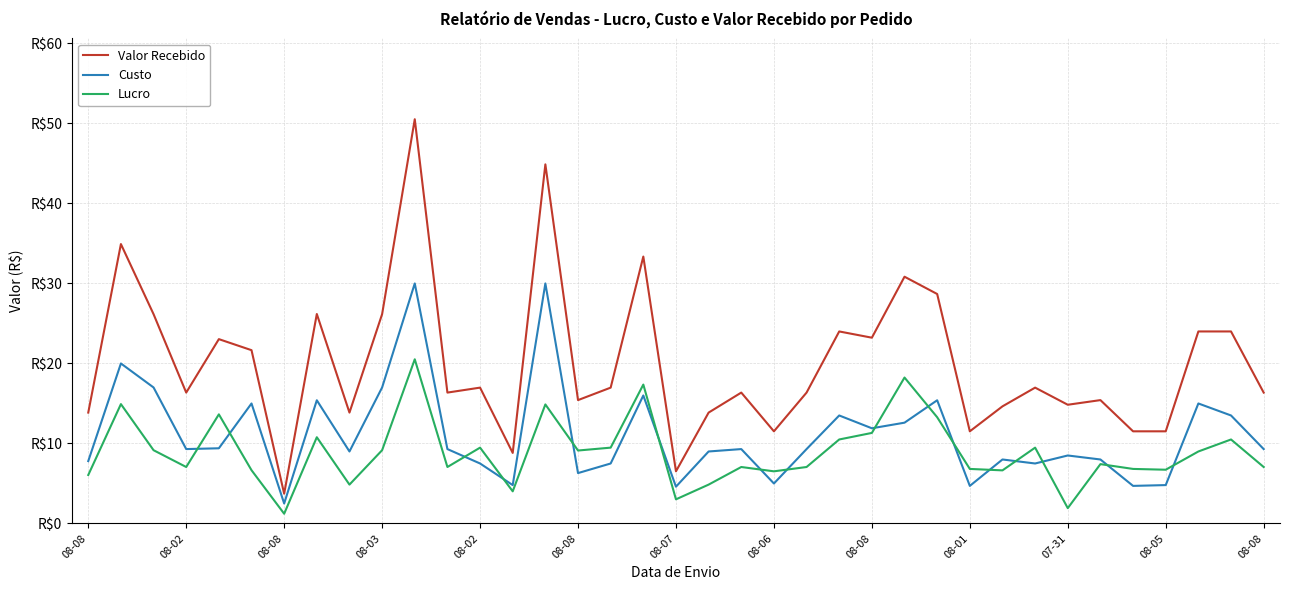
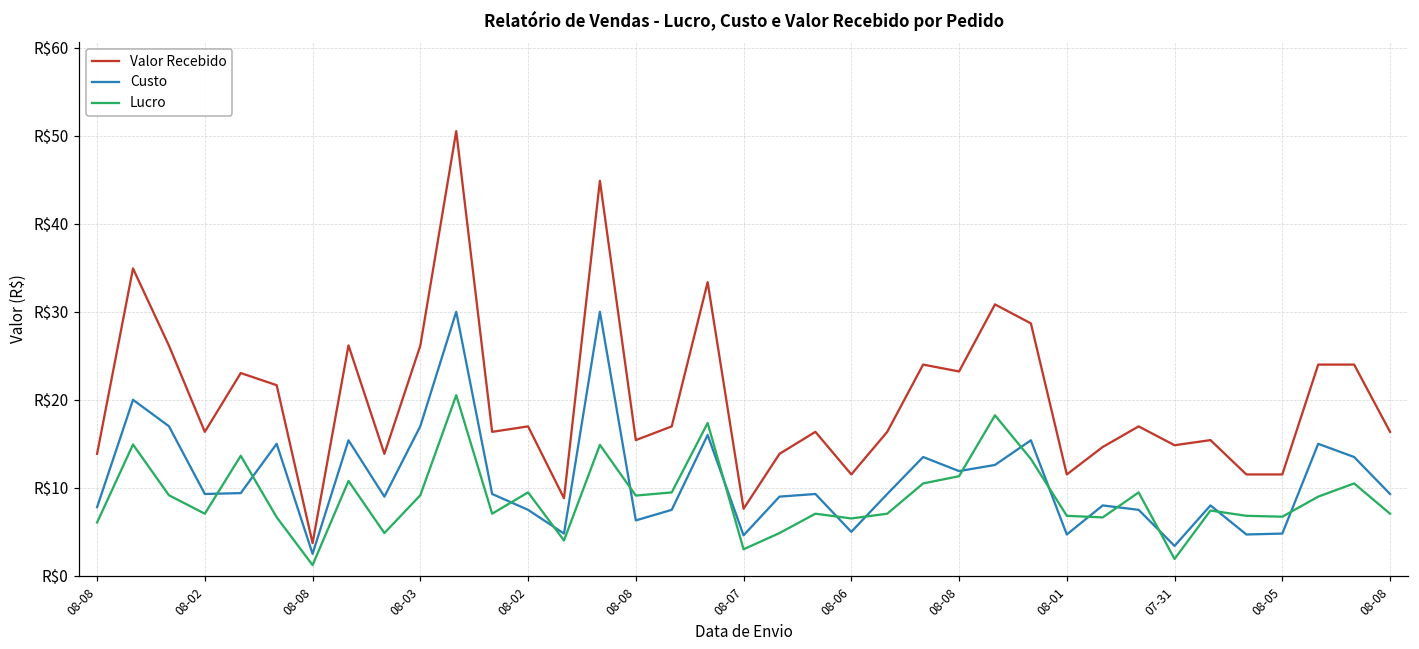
  {
    "Valor Recebido": {
-     "08-07": "R$7",
+     "08-07": "R$8",
      "07-31": "R$15"
    },
    "Custo": {
      "08-07": "R$5",
-     "07-31": "R$9"
+     "07-31": "R$3"
    },
    "Lucro": {
      "08-07": "R$3",
      "07-31": "R$2"
    }
  }
